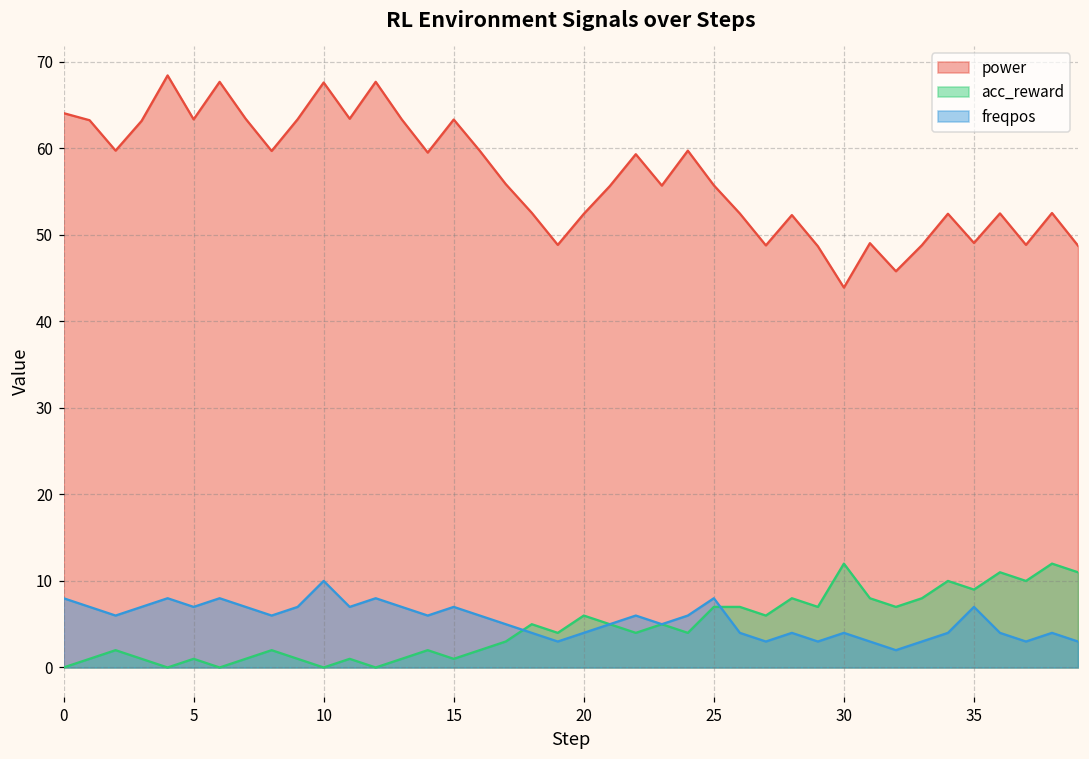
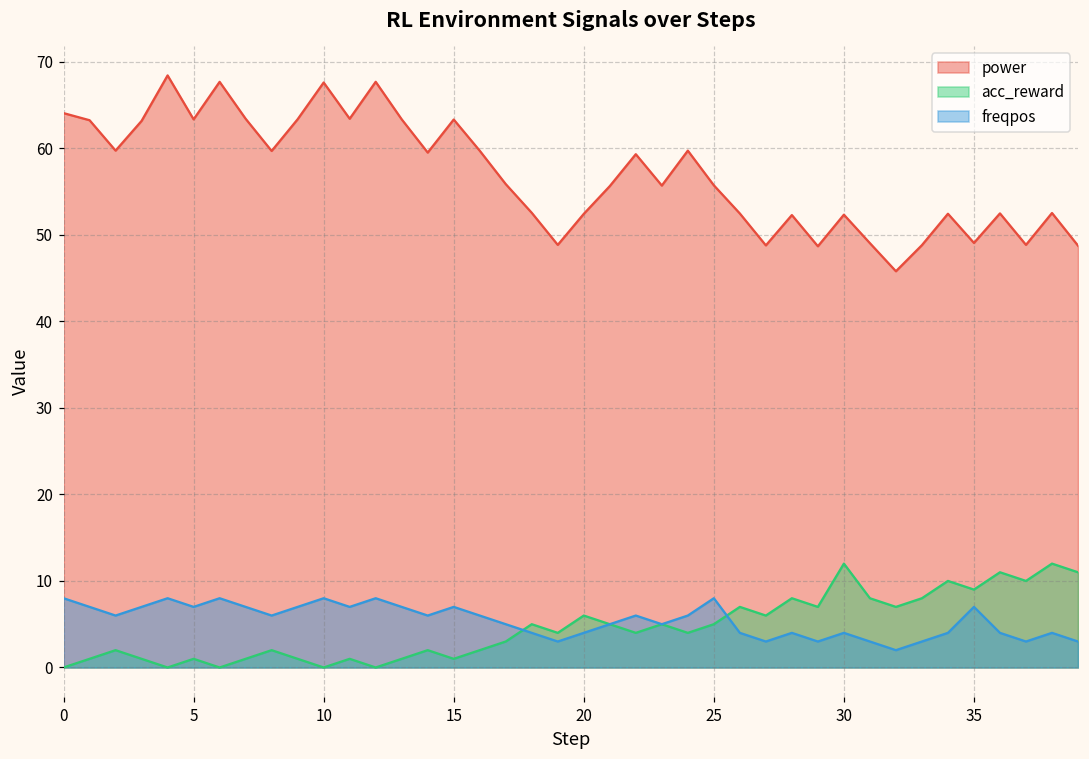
  {
    "power": {
      "0": 64,
      "5": 63,
      "10": 68,
      "15": 63,
      "20": 52,
      "25": 56,
-     "30": 44,
+     "30": 52,
      "35": 49
    },
    "acc_reward": {
      "0": 0,
      "5": 1,
      "10": 0,
      "15": 1,
      "20": 6,
-     "25": 7,
+     "25": 5,
      "30": 12,
      "35": 9
    },
    "freqpos": {
      "0": 8,
      "5": 7,
-     "10": 10,
+     "10": 8,
      "15": 7,
      "20": 4,
      "25": 8,
      "30": 4,
      "35": 7
    }
  }
